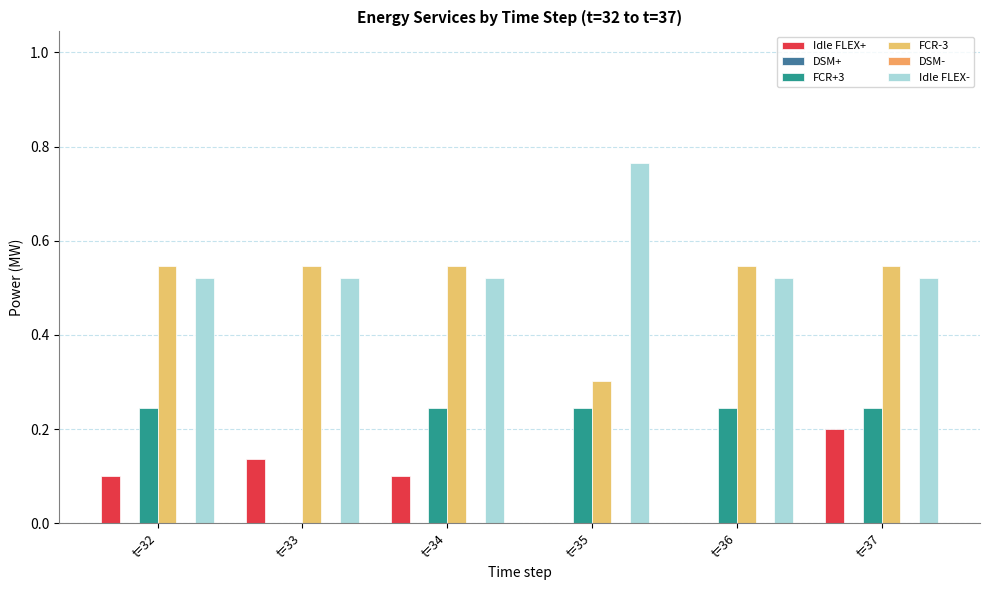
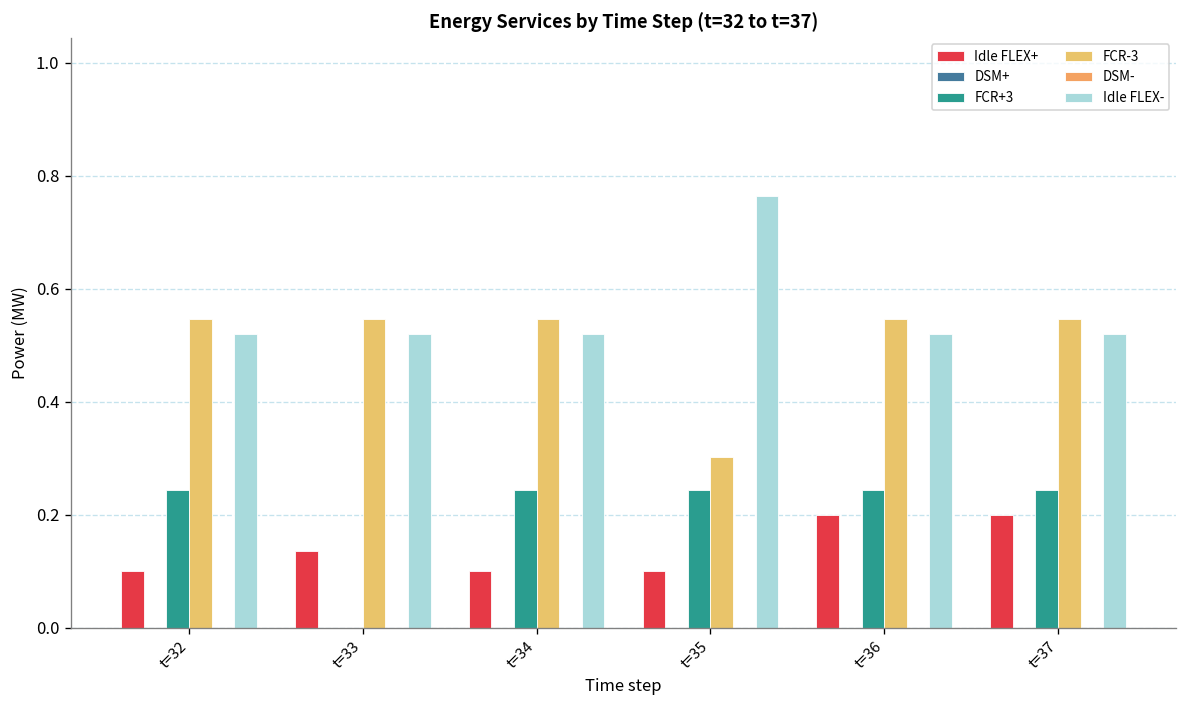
  {
    "Idle FLEX+": {
      "t=32": 0.1,
      "t=33": 0.14,
      "t=34": 0.1,
-     "t=35": 0.0,
-     "t=36": 0.0,
+     "t=35": 0.1,
+     "t=36": 0.2,
      "t=37": 0.2
    },
    "Idle FLEX-": {
      "t=32": 0.52,
      "t=33": 0.52,
      "t=34": 0.52,
      "t=35": 0.76,
      "t=36": 0.52,
      "t=37": 0.52
    }
  }
